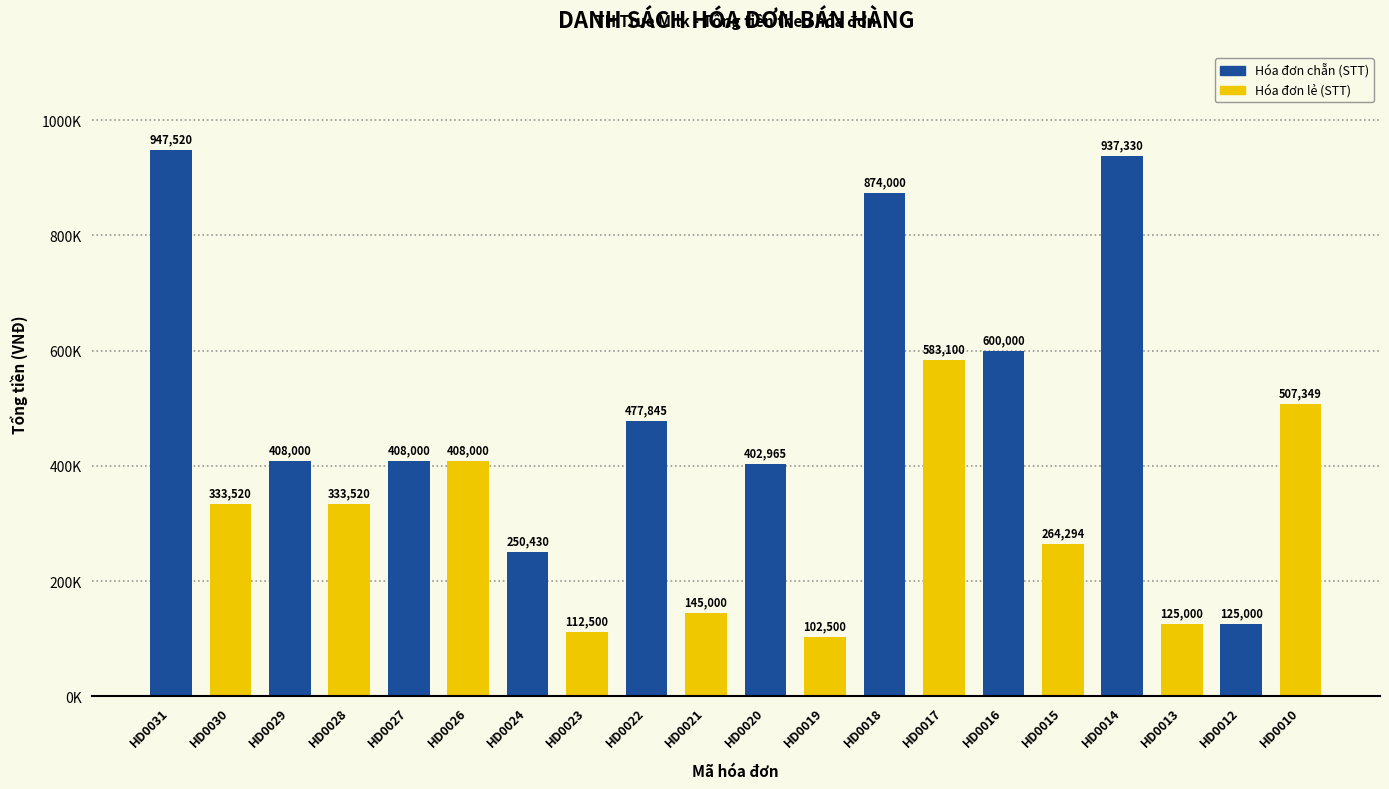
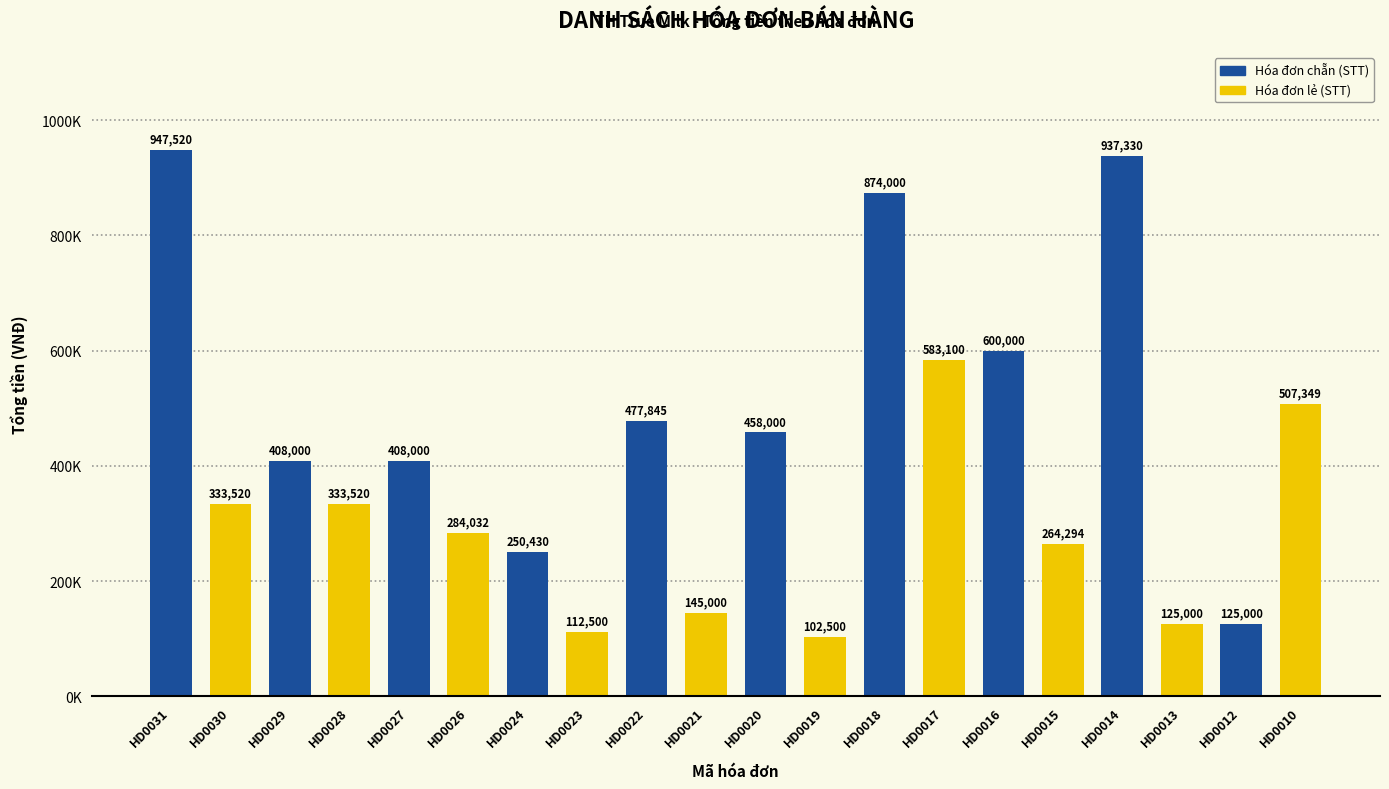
  {
    "HD0031": "947,520",
    "HD0030": "333,520",
    "HD0029": "408,000",
    "HD0028": "333,520",
    "HD0027": "408,000",
-   "HD0026": "408,000",
+   "HD0026": "284,032",
    "HD0024": "250,430",
    "HD0023": "112,500",
    "HD0022": "477,845",
    "HD0021": "145,000",
-   "HD0020": "402,965",
+   "HD0020": "458,000",
    "HD0019": "102,500",
    "HD0018": "874,000",
    "HD0017": "583,100",
    "HD0016": "600,000",
    "HD0015": "264,294",
    "HD0014": "937,330",
    "HD0013": "125,000",
    "HD0012": "125,000",
    "HD0010": "507,349"
  }
